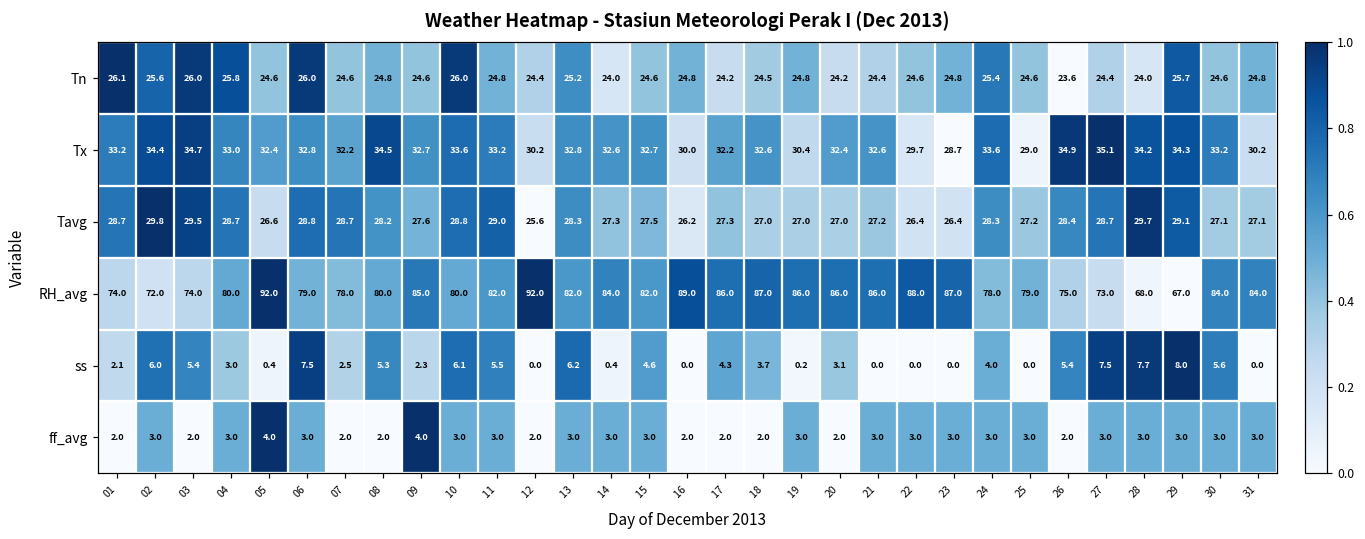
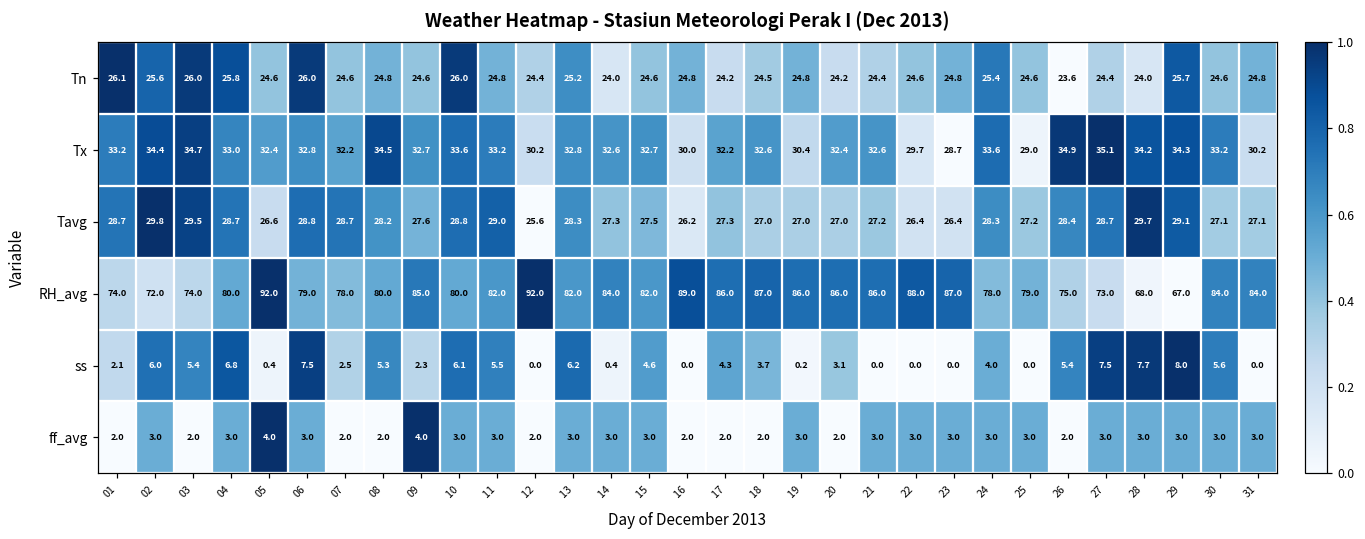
  {
    "Tn": {
      "01": 26.1,
      "02": 25.6,
      "03": 26.0,
      "04": 25.8,
      "05": 24.6,
      "06": 26.0,
      "07": 24.6,
      "08": 24.8,
      "09": 24.6,
      "10": 26.0,
      "11": 24.8,
      "12": 24.4,
      "13": 25.2,
      "14": 24.0,
      "15": 24.6,
      "16": 24.8,
      "17": 24.2,
      "18": 24.5,
      "19": 24.8,
      "20": 24.2,
      "21": 24.4,
      "22": 24.6,
      "23": 24.8,
      "24": 25.4,
      "25": 24.6,
      "26": 23.6,
      "27": 24.4,
      "28": 24.0,
      "29": 25.7,
      "30": 24.6,
      "31": 24.8
    },
    "Tx": {
      "01": 33.2,
      "02": 34.4,
      "03": 34.7,
      "04": 33.0,
      "05": 32.4,
      "06": 32.8,
      "07": 32.2,
      "08": 34.5,
      "09": 32.7,
      "10": 33.6,
      "11": 33.2,
      "12": 30.2,
      "13": 32.8,
      "14": 32.6,
      "15": 32.7,
      "16": 30.0,
      "17": 32.2,
      "18": 32.6,
      "19": 30.4,
      "20": 32.4,
      "21": 32.6,
      "22": 29.7,
      "23": 28.7,
      "24": 33.6,
      "25": 29.0,
      "26": 34.9,
      "27": 35.1,
      "28": 34.2,
      "29": 34.3,
      "30": 33.2,
      "31": 30.2
    },
    "Tavg": {
      "01": 28.7,
      "02": 29.8,
      "03": 29.5,
      "04": 28.7,
      "05": 26.6,
      "06": 28.8,
      "07": 28.7,
      "08": 28.2,
      "09": 27.6,
      "10": 28.8,
      "11": 29.0,
      "12": 25.6,
      "13": 28.3,
      "14": 27.3,
      "15": 27.5,
      "16": 26.2,
      "17": 27.3,
      "18": 27.0,
      "19": 27.0,
      "20": 27.0,
      "21": 27.2,
      "22": 26.4,
      "23": 26.4,
      "24": 28.3,
      "25": 27.2,
      "26": 28.4,
      "27": 28.7,
      "28": 29.7,
      "29": 29.1,
      "30": 27.1,
      "31": 27.1
    },
    "RH_avg": {
      "01": 74.0,
      "02": 72.0,
      "03": 74.0,
      "04": 80.0,
      "05": 92.0,
      "06": 79.0,
      "07": 78.0,
      "08": 80.0,
      "09": 85.0,
      "10": 80.0,
      "11": 82.0,
      "12": 92.0,
      "13": 82.0,
      "14": 84.0,
      "15": 82.0,
      "16": 89.0,
      "17": 86.0,
      "18": 87.0,
      "19": 86.0,
      "20": 86.0,
      "21": 86.0,
      "22": 88.0,
      "23": 87.0,
      "24": 78.0,
      "25": 79.0,
      "26": 75.0,
      "27": 73.0,
      "28": 68.0,
      "29": 67.0,
      "30": 84.0,
      "31": 84.0
    },
    "ss": {
      "01": 2.1,
      "02": 6.0,
      "03": 5.4,
-     "04": 3.0,
+     "04": 6.8,
      "05": 0.4,
      "06": 7.5,
      "07": 2.5,
      "08": 5.3,
      "09": 2.3,
      "10": 6.1,
      "11": 5.5,
      "12": 0.0,
      "13": 6.2,
      "14": 0.4,
      "15": 4.6,
      "16": 0.0,
      "17": 4.3,
      "18": 3.7,
      "19": 0.2,
      "20": 3.1,
      "21": 0.0,
      "22": 0.0,
      "23": 0.0,
      "24": 4.0,
      "25": 0.0,
      "26": 5.4,
      "27": 7.5,
      "28": 7.7,
      "29": 8.0,
      "30": 5.6,
      "31": 0.0
    },
    "ff_avg": {
      "01": 2.0,
      "02": 3.0,
      "03": 2.0,
      "04": 3.0,
      "05": 4.0,
      "06": 3.0,
      "07": 2.0,
      "08": 2.0,
      "09": 4.0,
      "10": 3.0,
      "11": 3.0,
      "12": 2.0,
      "13": 3.0,
      "14": 3.0,
      "15": 3.0,
      "16": 2.0,
      "17": 2.0,
      "18": 2.0,
      "19": 3.0,
      "20": 2.0,
      "21": 3.0,
      "22": 3.0,
      "23": 3.0,
      "24": 3.0,
      "25": 3.0,
      "26": 2.0,
      "27": 3.0,
      "28": 3.0,
      "29": 3.0,
      "30": 3.0,
      "31": 3.0
    }
  }
